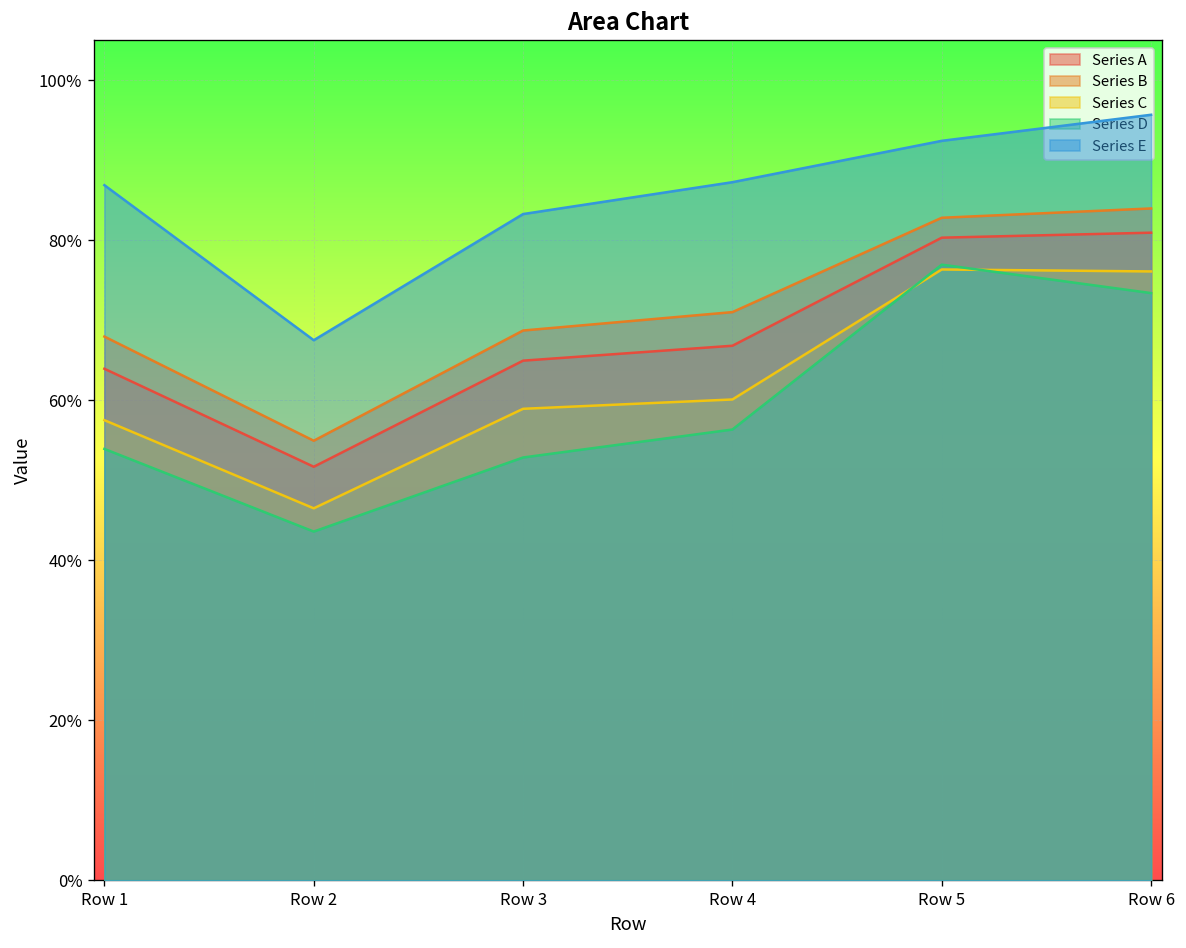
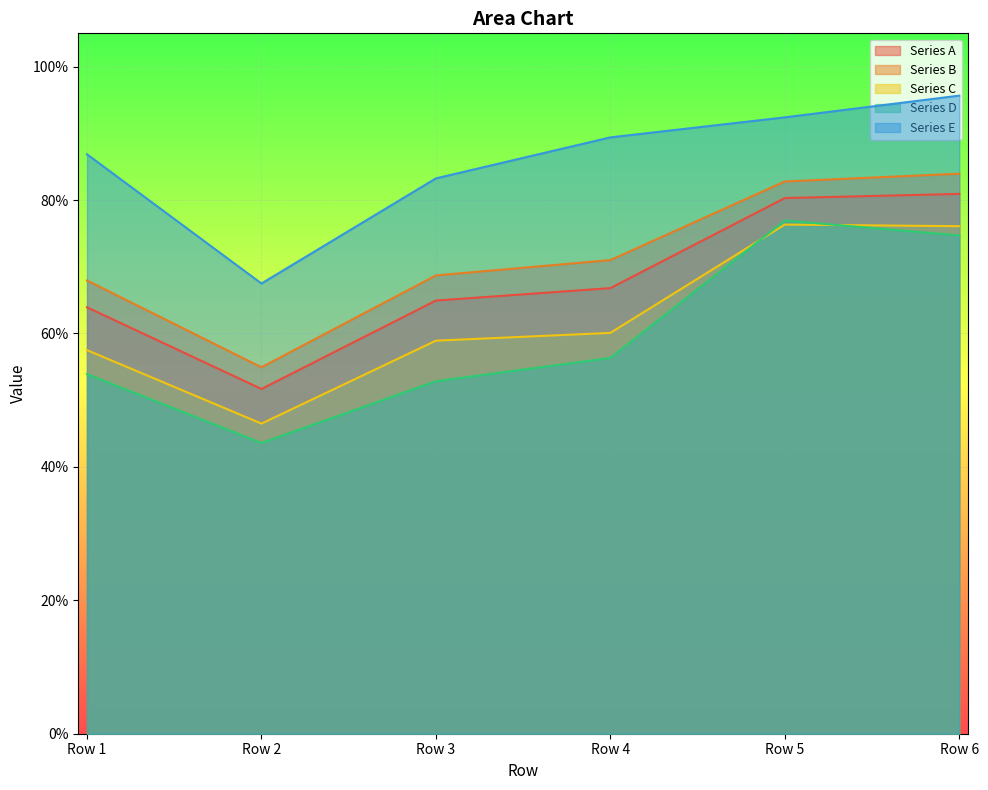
  {
    "Series D": {
      "Row 1": "54%",
      "Row 2": "44%",
      "Row 3": "53%",
      "Row 4": "56%",
      "Row 5": "77%",
-     "Row 6": "73%"
+     "Row 6": "75%"
    },
    "Series E": {
      "Row 1": "87%",
      "Row 2": "67%",
      "Row 3": "83%",
-     "Row 4": "87%",
+     "Row 4": "89%",
      "Row 5": "92%"
    }
  }
